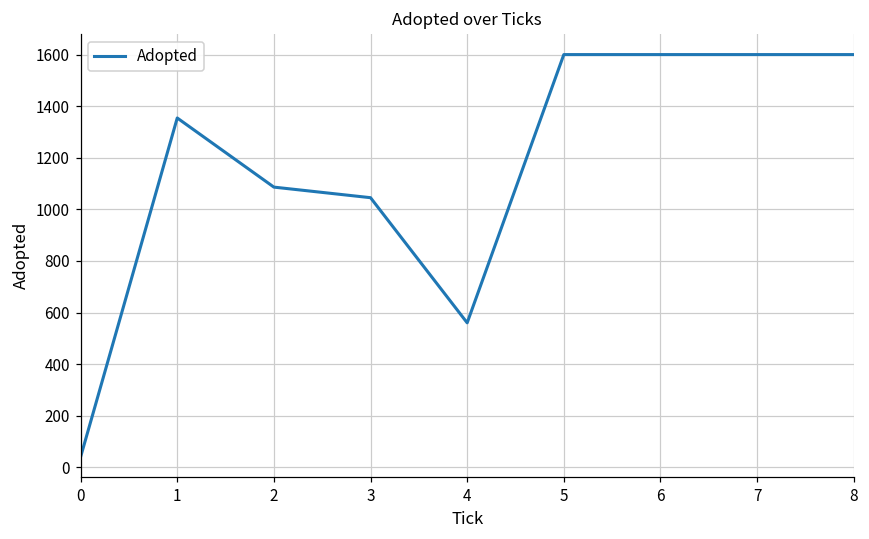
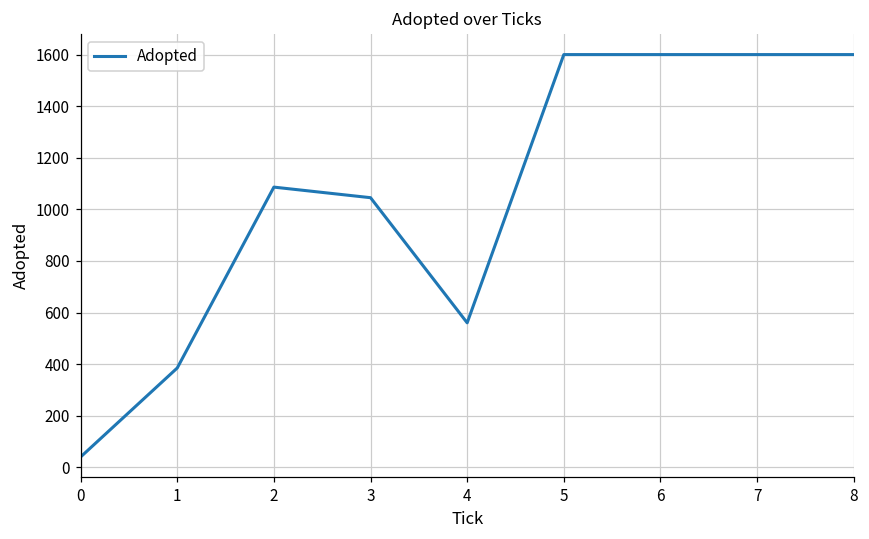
  {
    "0": 40,
-   "1": 1350,
+   "1": 390,
    "2": 1090,
    "3": 1050,
    "4": 560,
    "5": 1600,
    "6": 1600,
    "7": 1600,
    "8": 1600
  }
